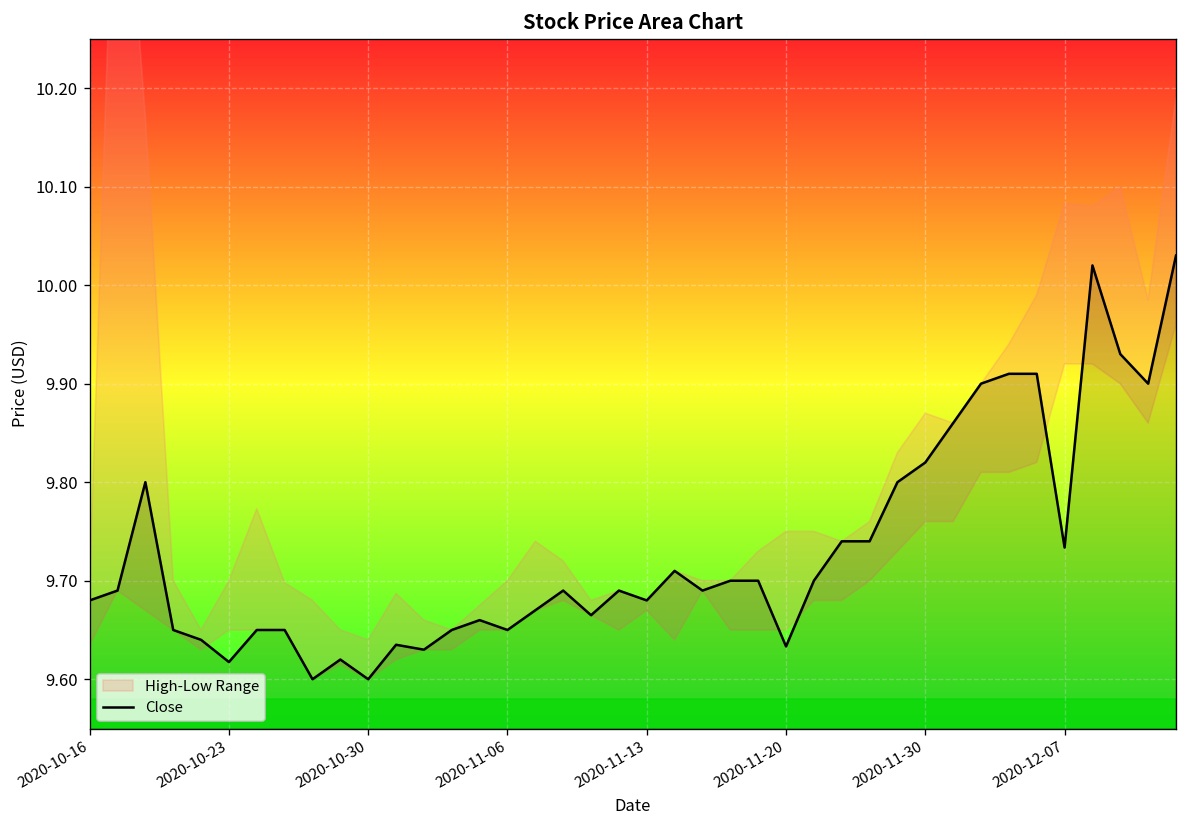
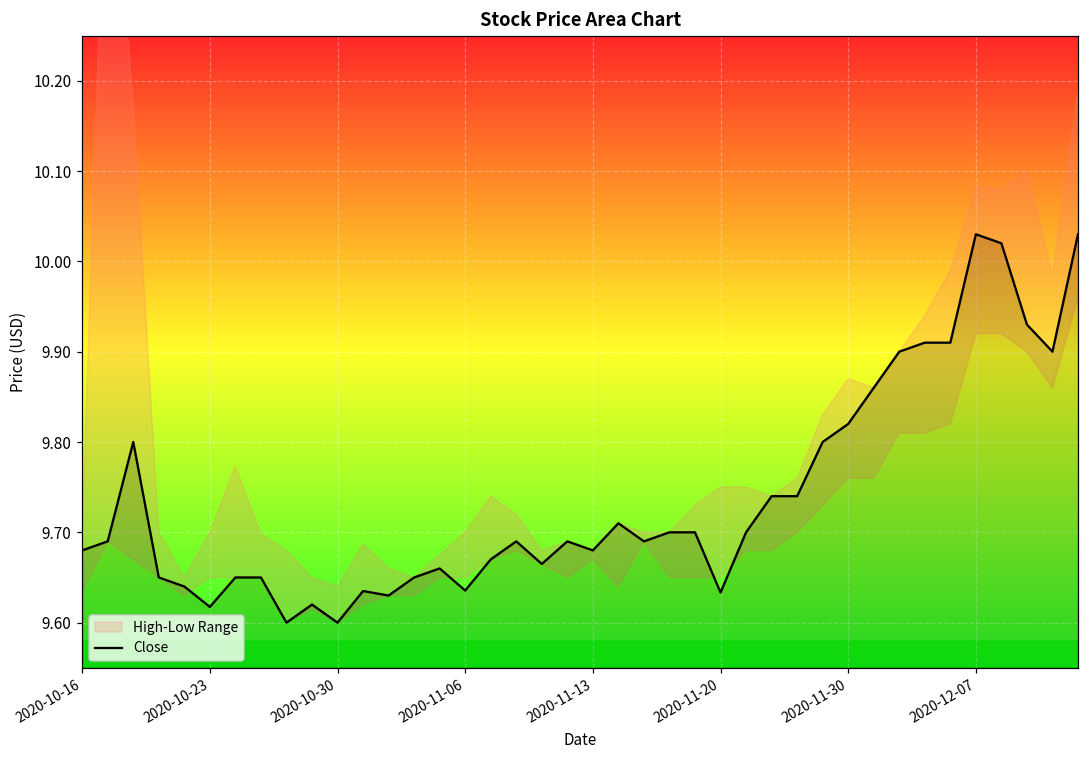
  {
    "Close": {
      "2020-10-16": 9.68,
      "2020-10-23": 9.62,
      "2020-10-30": 9.60,
-     "2020-11-06": 9.65,
+     "2020-11-06": 9.64,
      "2020-11-20": 9.63,
      "2020-11-30": 9.82,
-     "2020-12-07": 9.73
+     "2020-12-07": 10.03
    }
  }
